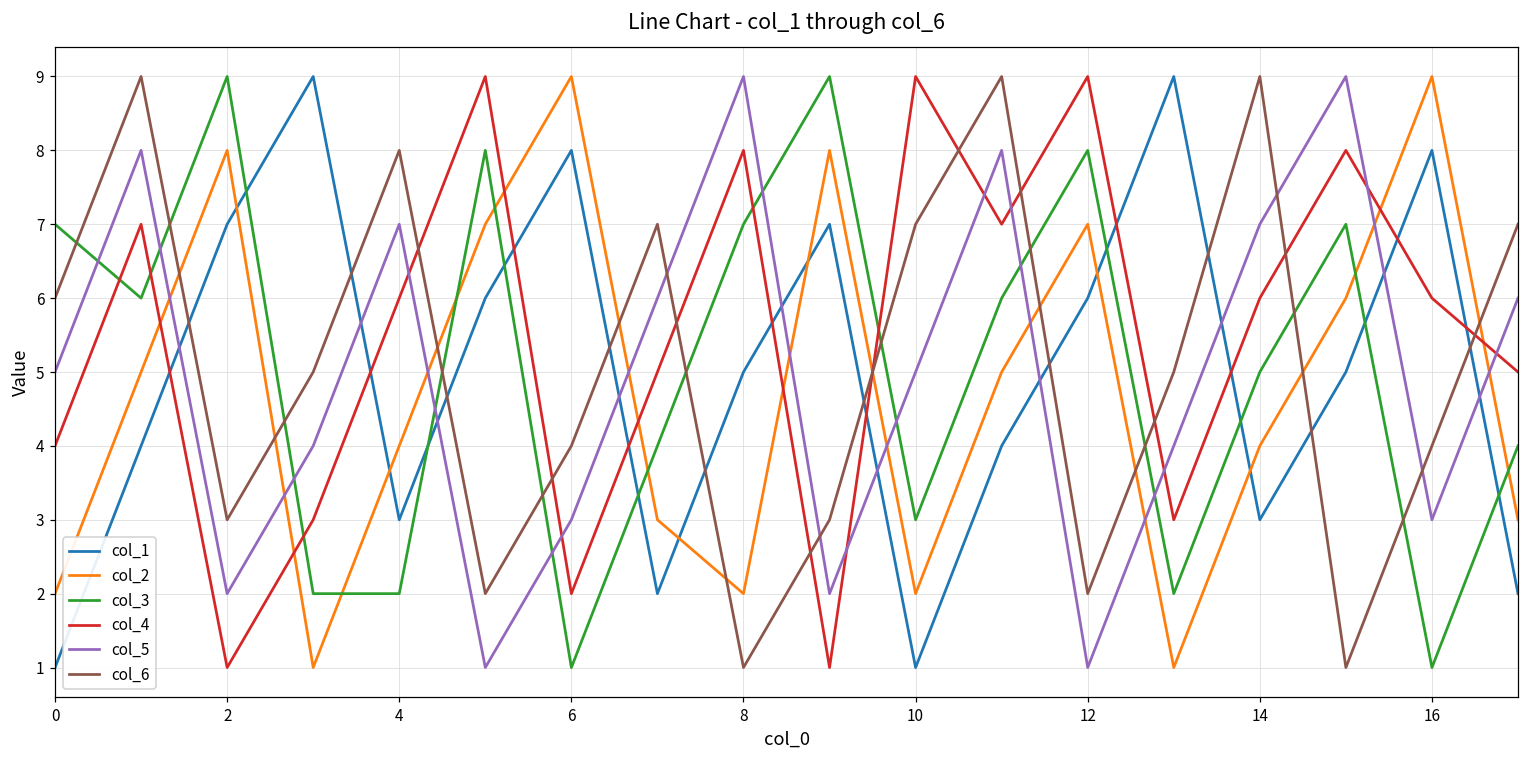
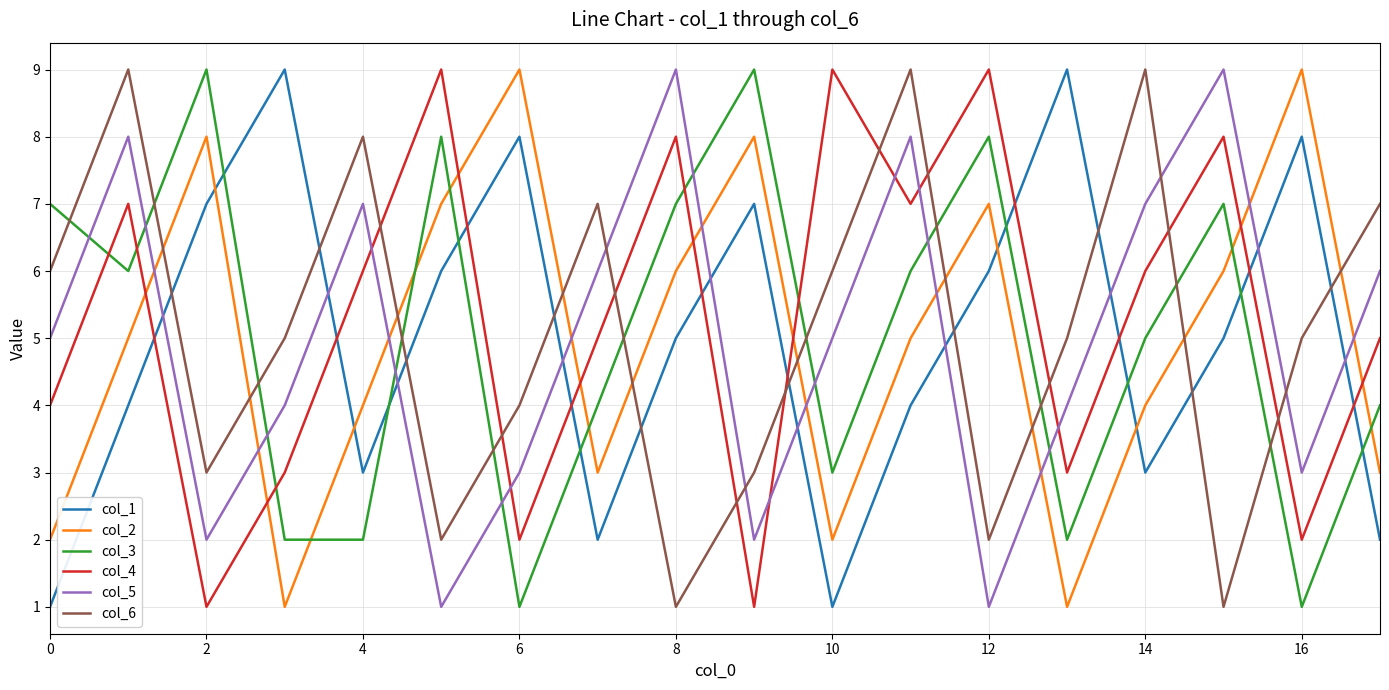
  {
    "col_1": {
      "0": 1,
      "2": 7,
      "4": 3,
      "6": 8,
      "8": 5,
      "10": 1,
      "12": 6,
      "14": 3,
      "16": 8
    },
    "col_2": {
      "0": 2,
      "2": 8,
      "4": 4,
      "6": 9,
-     "8": 2,
+     "8": 6,
      "10": 2,
      "12": 7,
      "14": 4,
      "16": 9
    },
    "col_3": {
      "0": 7,
      "2": 9,
      "4": 2,
      "6": 1,
      "8": 7,
      "10": 3,
      "12": 8,
      "14": 5,
      "16": 1
    },
    "col_4": {
      "0": 4,
      "2": 1,
      "4": 6,
      "6": 2,
      "8": 8,
      "10": 9,
      "12": 9,
      "14": 6,
-     "16": 6
+     "16": 2
    },
    "col_5": {
      "0": 5,
      "2": 2,
      "4": 7,
      "6": 3,
      "8": 9,
      "10": 5,
      "12": 1,
      "14": 7,
      "16": 3
    },
    "col_6": {
      "0": 6,
      "2": 3,
      "4": 8,
      "6": 4,
      "8": 1,
-     "10": 7,
+     "10": 6,
      "12": 2,
      "14": 9,
-     "16": 4
+     "16": 5
    }
  }
